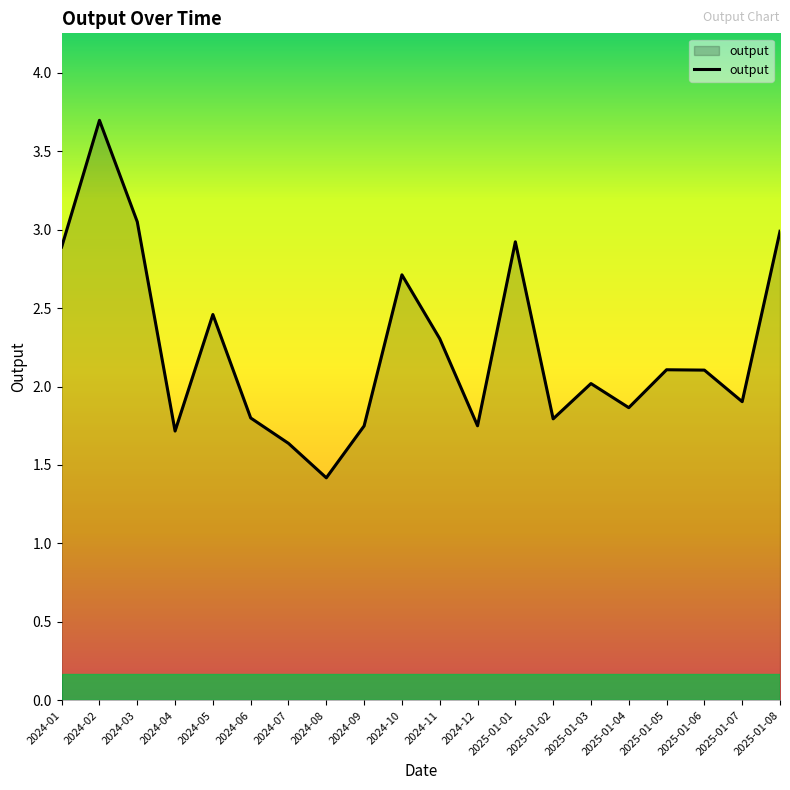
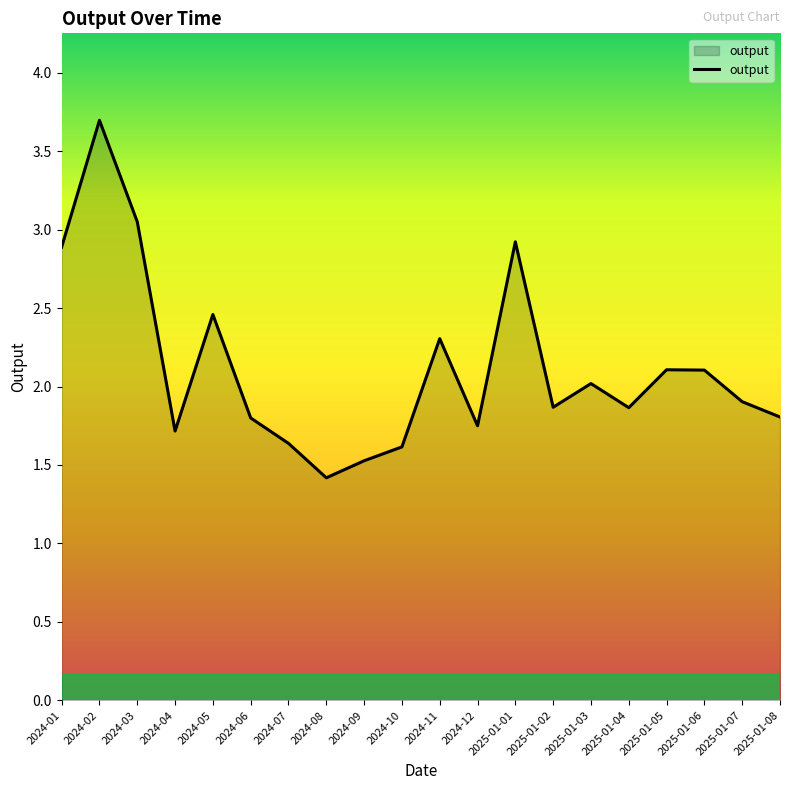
  {
    "2024-01": 2.89,
    "2024-02": 3.70,
    "2024-03": 3.05,
    "2024-04": 1.72,
    "2024-05": 2.46,
    "2024-06": 1.80,
    "2024-07": 1.64,
    "2024-08": 1.42,
-   "2024-09": 1.75,
-   "2024-10": 2.71,
+   "2024-09": 1.53,
+   "2024-10": 1.62,
    "2024-11": 2.31,
    "2024-12": 1.75,
    "2025-01-01": 2.92,
-   "2025-01-02": 1.79,
+   "2025-01-02": 1.87,
    "2025-01-03": 2.02,
    "2025-01-04": 1.87,
    "2025-01-05": 2.11,
    "2025-01-06": 2.10,
    "2025-01-07": 1.90,
-   "2025-01-08": 2.99
+   "2025-01-08": 1.81
  }
